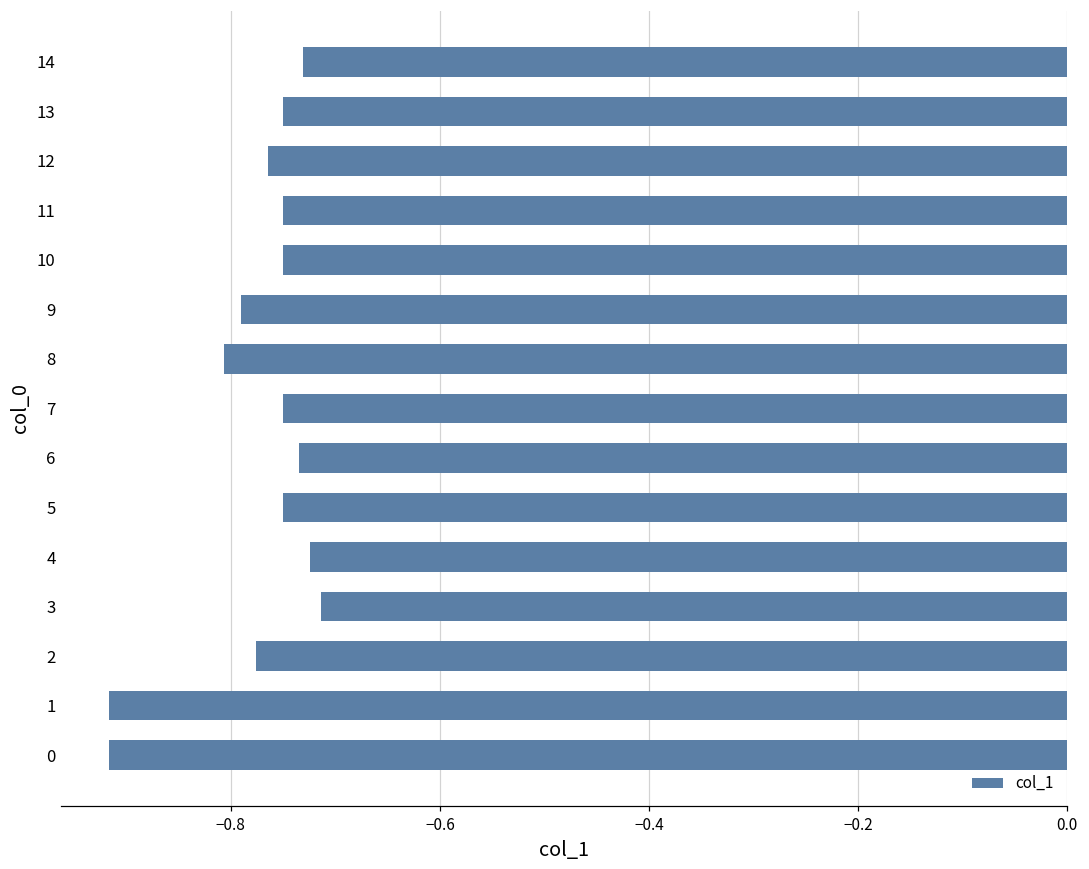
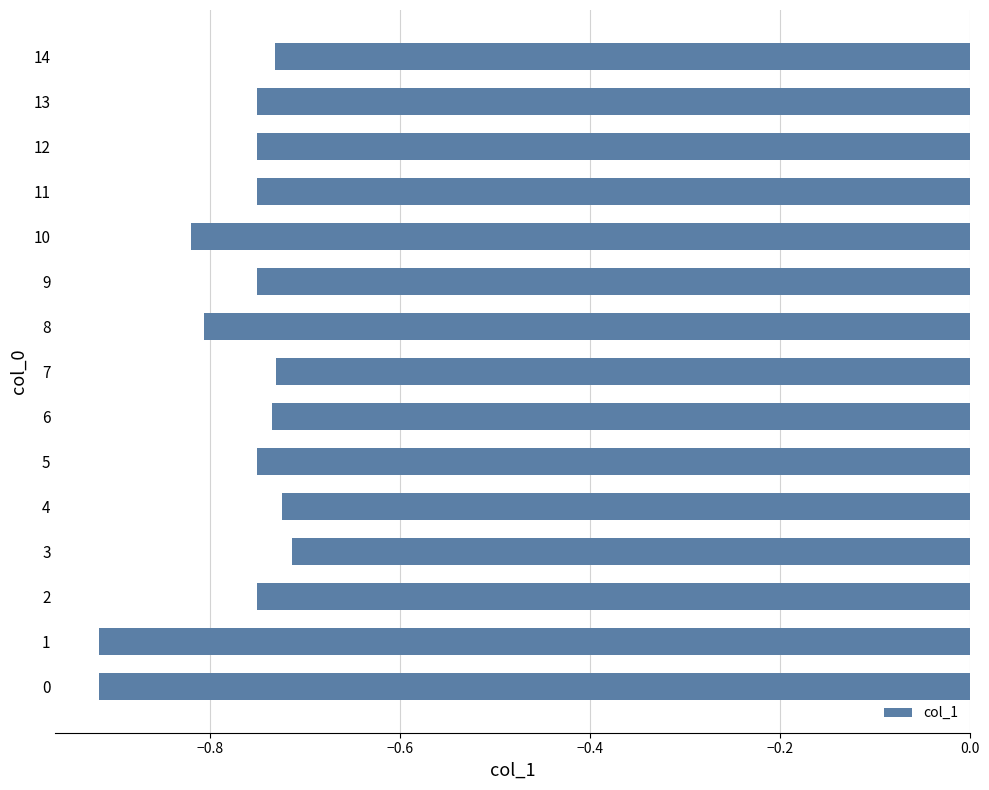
  {
    "14": -0.73,
    "13": -0.75,
-   "12": -0.76,
+   "12": -0.75,
    "11": -0.75,
-   "10": -0.75,
-   "9": -0.79,
+   "10": -0.82,
+   "9": -0.75,
    "8": -0.81,
-   "7": -0.75,
+   "7": -0.73,
    "6": -0.74,
    "5": -0.75,
    "4": -0.72,
    "3": -0.71,
-   "2": -0.78,
+   "2": -0.75,
    "1": -0.92,
    "0": -0.92
  }
